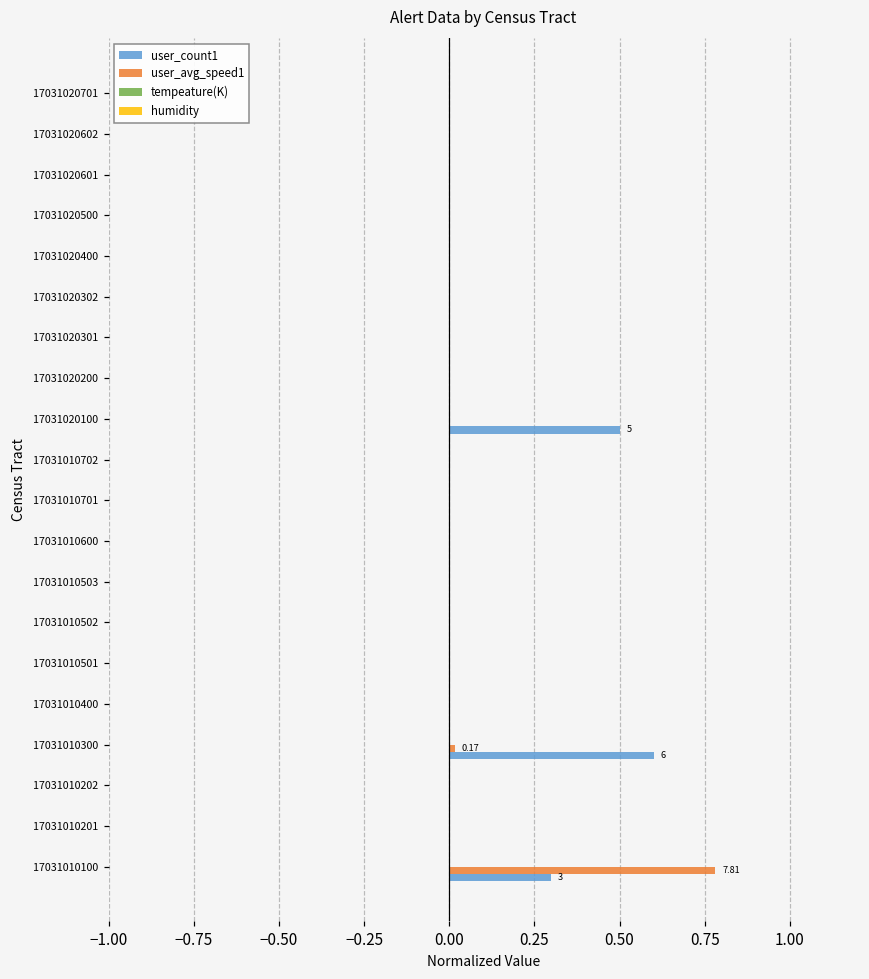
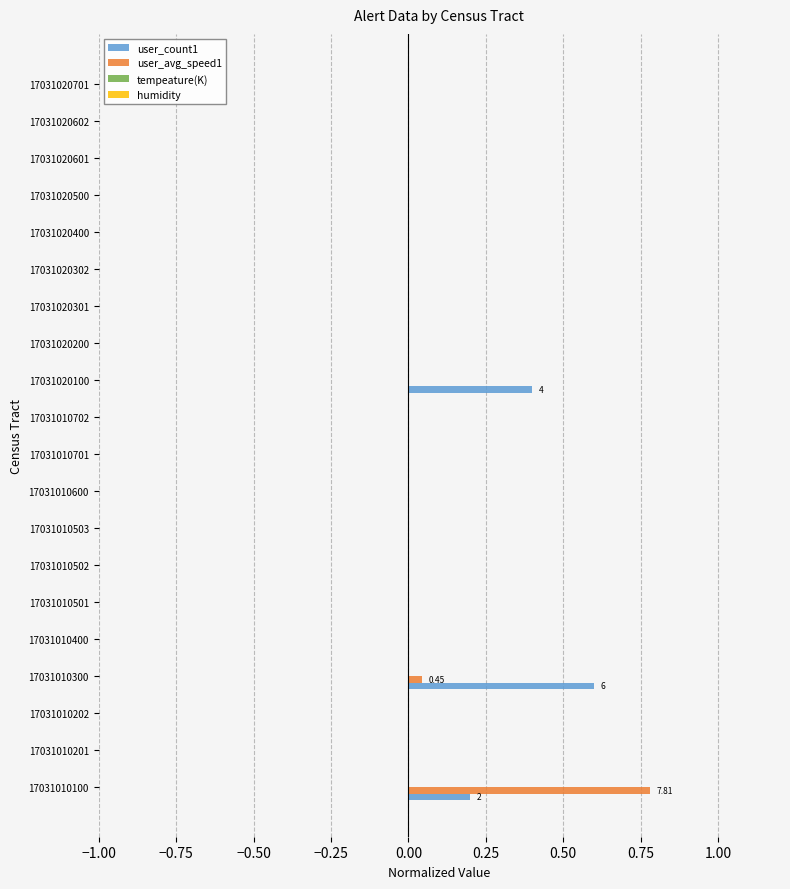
  {
    "user_count1": {
-     "17031020100": 5,
-     "17031010100": 3
+     "17031020100": 4,
+     "17031010100": 2
    },
    "user_avg_speed1": {
-     "17031010300": 0.17
+     "17031010300": 0.45
    },
    "tempeature(K)": {
      "17031020701": 0.00,
      "17031020602": 0.00,
      "17031020601": 0.00,
      "17031020500": 0.00,
      "17031020400": 0.00,
      "17031020302": 0.00,
      "17031020301": 0.00,
      "17031020200": 0.00,
      "17031020100": 0.00,
      "17031010702": 0.00,
      "17031010701": 0.00,
      "17031010600": 0.00,
      "17031010503": 0.00,
      "17031010502": 0.00,
      "17031010501": 0.00,
      "17031010400": 0.00,
      "17031010300": 0.00,
      "17031010202": 0.00,
      "17031010201": 0.00,
      "17031010100": 0.00
    },
    "humidity": {
      "17031020701": 0.00,
      "17031020602": 0.00,
      "17031020601": 0.00,
      "17031020500": 0.00,
      "17031020400": 0.00,
      "17031020302": 0.00,
      "17031020301": 0.00,
      "17031020200": 0.00,
      "17031020100": 0.00,
      "17031010702": 0.00,
      "17031010701": 0.00,
      "17031010600": 0.00,
      "17031010503": 0.00,
      "17031010502": 0.00,
      "17031010501": 0.00,
      "17031010400": 0.00,
      "17031010300": 0.00,
      "17031010202": 0.00,
      "17031010201": 0.00,
      "17031010100": 0.00
    }
  }
